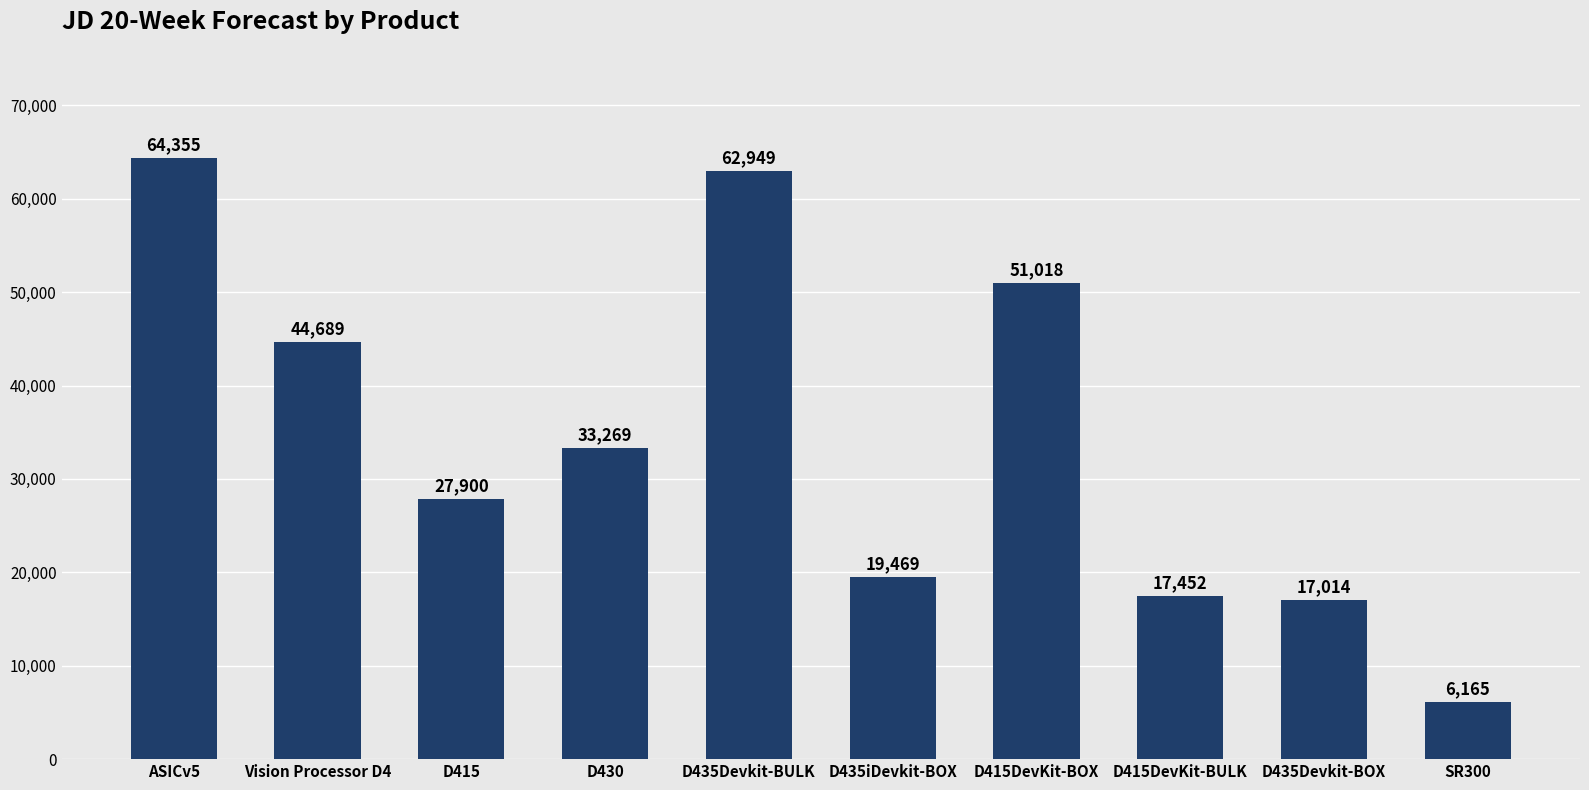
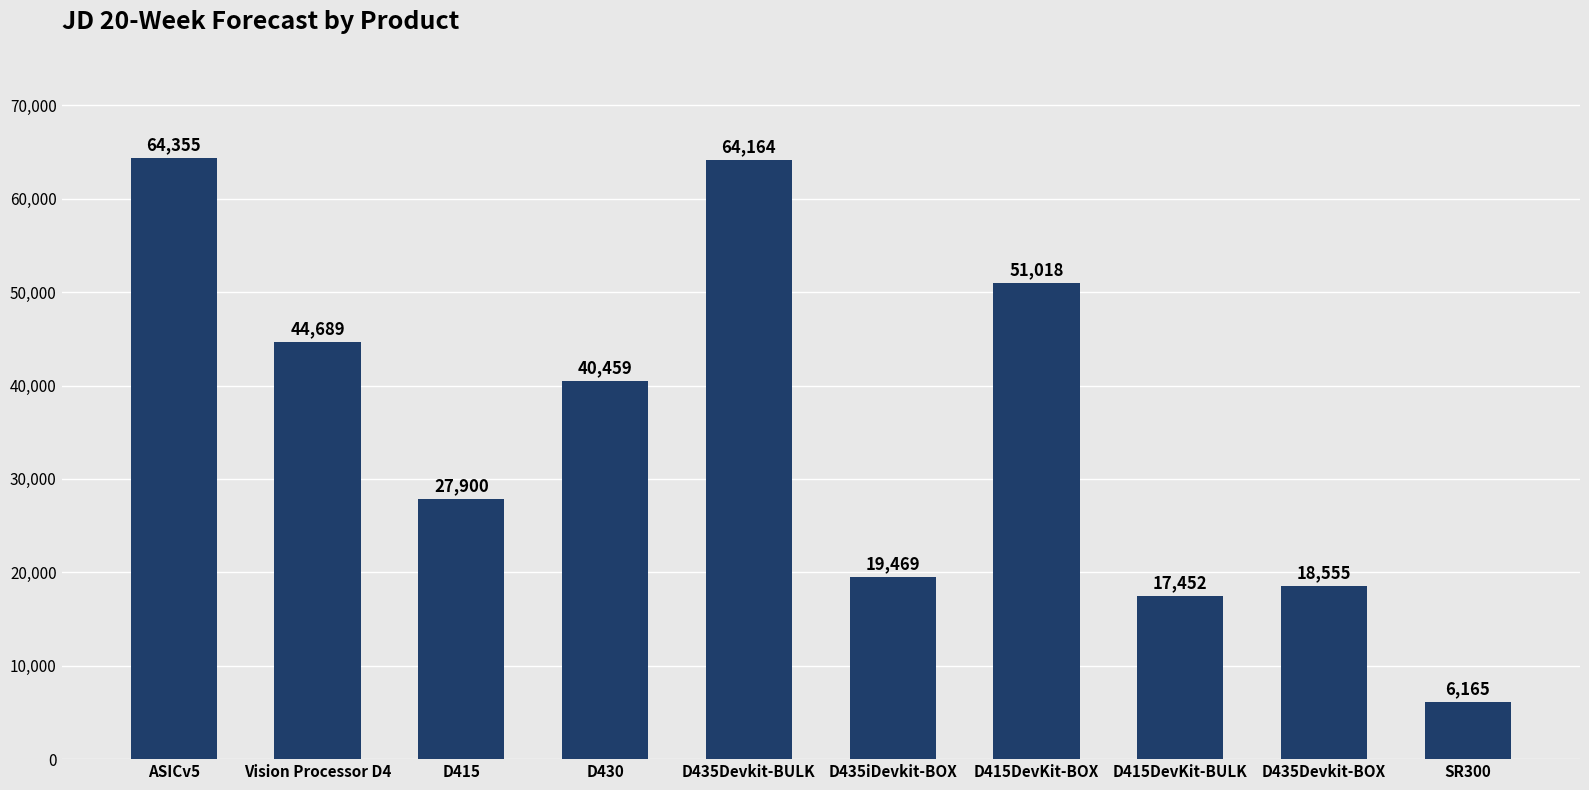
  {
    "ASICv5": "64,355",
    "Vision Processor D4": "44,689",
    "D415": "27,900",
-   "D430": "33,269",
-   "D435Devkit-BULK": "62,949",
+   "D430": "40,459",
+   "D435Devkit-BULK": "64,164",
    "D435iDevkit-BOX": "19,469",
    "D415DevKit-BOX": "51,018",
    "D415DevKit-BULK": "17,452",
-   "D435Devkit-BOX": "17,014",
+   "D435Devkit-BOX": "18,555",
    "SR300": "6,165"
  }
